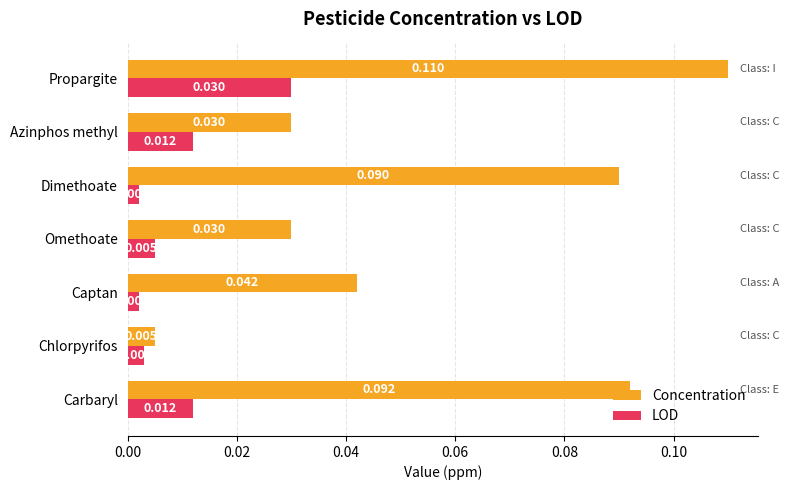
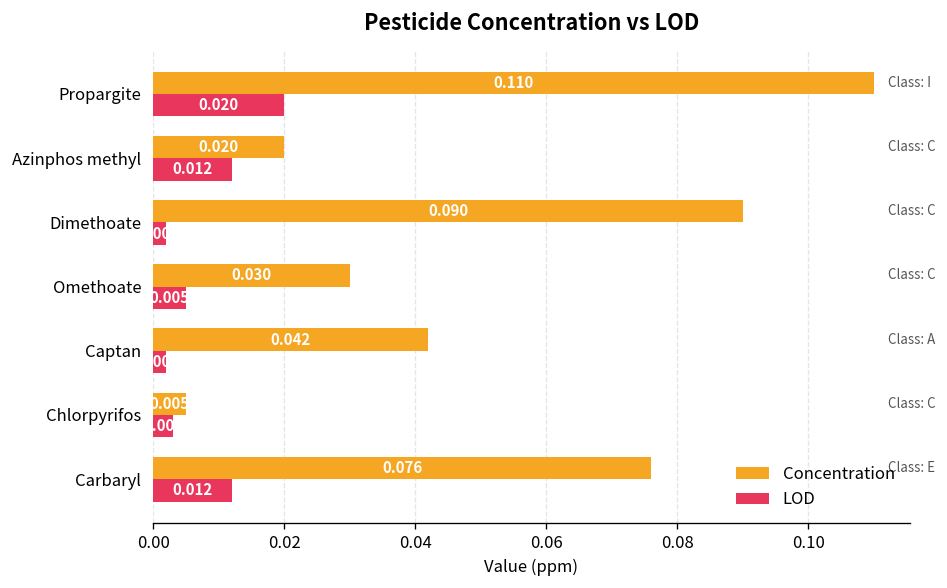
  {
    "Concentration": {
      "Propargite": 0.110,
-     "Azinphos methyl": 0.030,
+     "Azinphos methyl": 0.020,
      "Dimethoate": 0.090,
      "Omethoate": 0.030,
      "Captan": 0.042,
      "Chlorpyrifos": 0.005,
-     "Carbaryl": 0.092
+     "Carbaryl": 0.076
    },
    "LOD": {
-     "Propargite": 0.030,
+     "Propargite": 0.020,
      "Azinphos methyl": 0.012,
      "Omethoate": 0.005,
      "Carbaryl": 0.012
    }
  }
